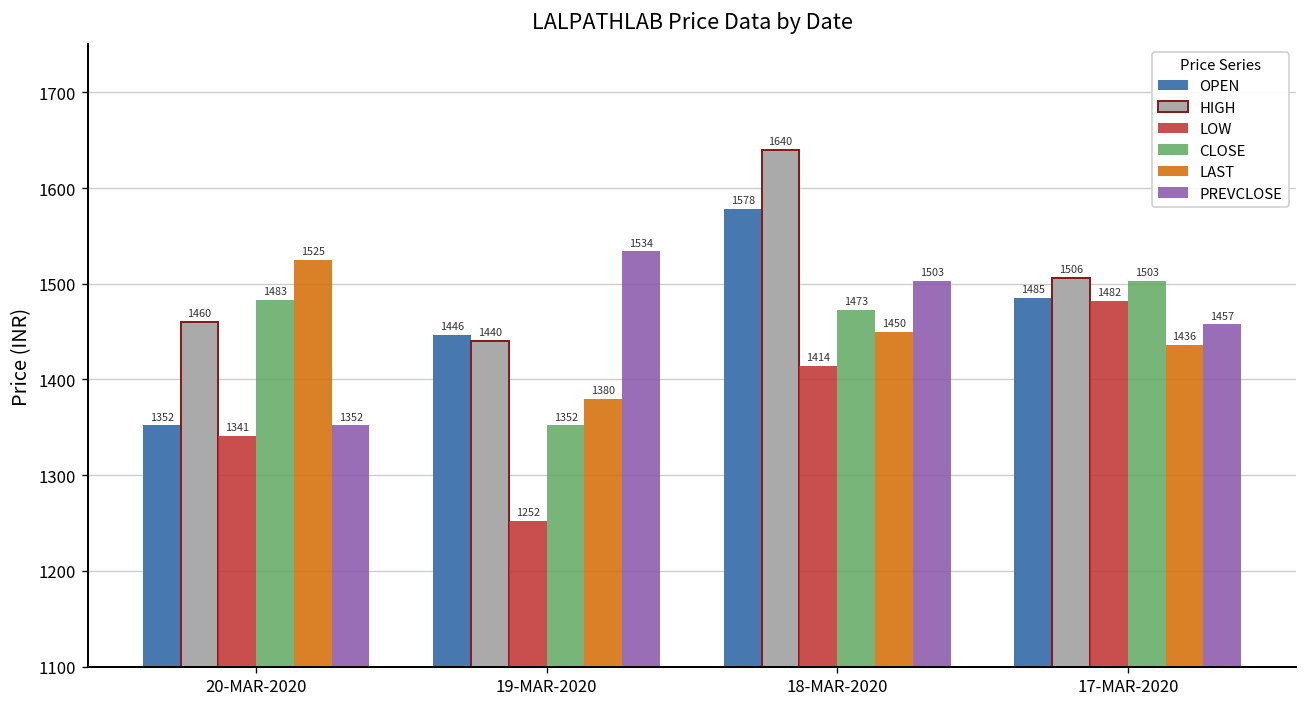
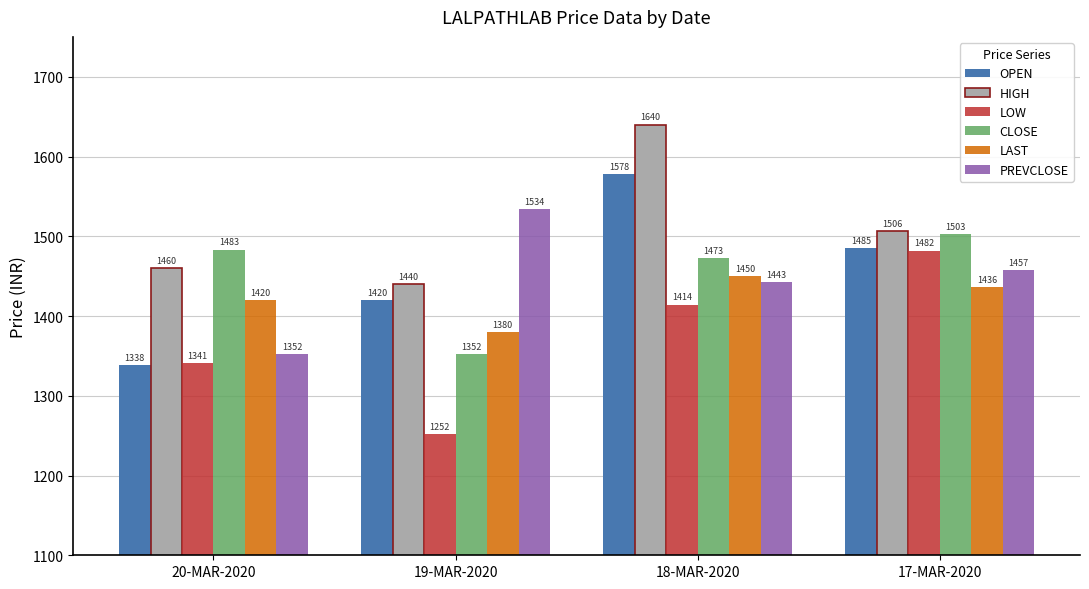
  {
    "OPEN": {
-     "20-MAR-2020": 1352,
-     "19-MAR-2020": 1446,
+     "20-MAR-2020": 1338,
+     "19-MAR-2020": 1420,
      "18-MAR-2020": 1578,
      "17-MAR-2020": 1485
    },
    "HIGH": {
      "20-MAR-2020": 1460,
      "19-MAR-2020": 1440,
      "18-MAR-2020": 1640,
      "17-MAR-2020": 1506
    },
    "LOW": {
      "20-MAR-2020": 1341,
      "19-MAR-2020": 1252,
      "18-MAR-2020": 1414,
      "17-MAR-2020": 1482
    },
    "CLOSE": {
      "20-MAR-2020": 1483,
      "19-MAR-2020": 1352,
      "18-MAR-2020": 1473,
      "17-MAR-2020": 1503
    },
    "LAST": {
-     "20-MAR-2020": 1525,
+     "20-MAR-2020": 1420,
      "19-MAR-2020": 1380,
      "18-MAR-2020": 1450,
      "17-MAR-2020": 1436
    },
    "PREVCLOSE": {
      "20-MAR-2020": 1352,
      "19-MAR-2020": 1534,
-     "18-MAR-2020": 1503,
+     "18-MAR-2020": 1443,
      "17-MAR-2020": 1457
    }
  }
